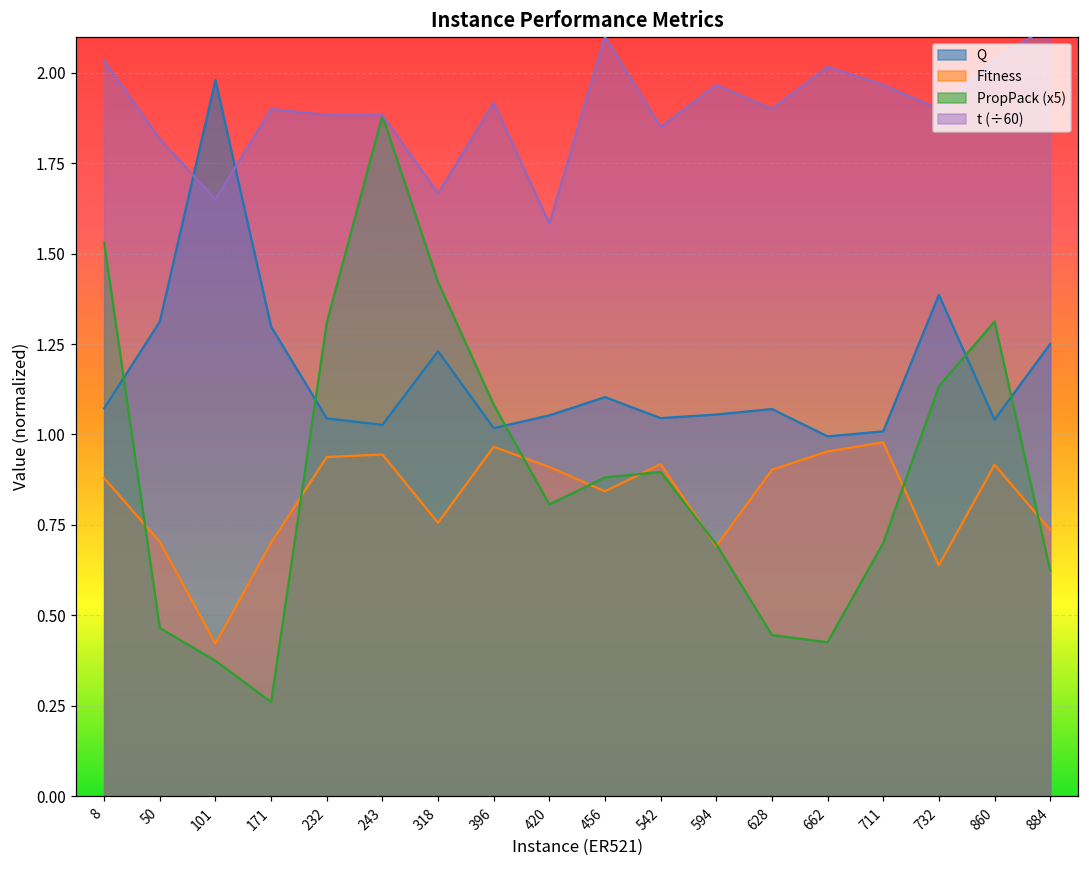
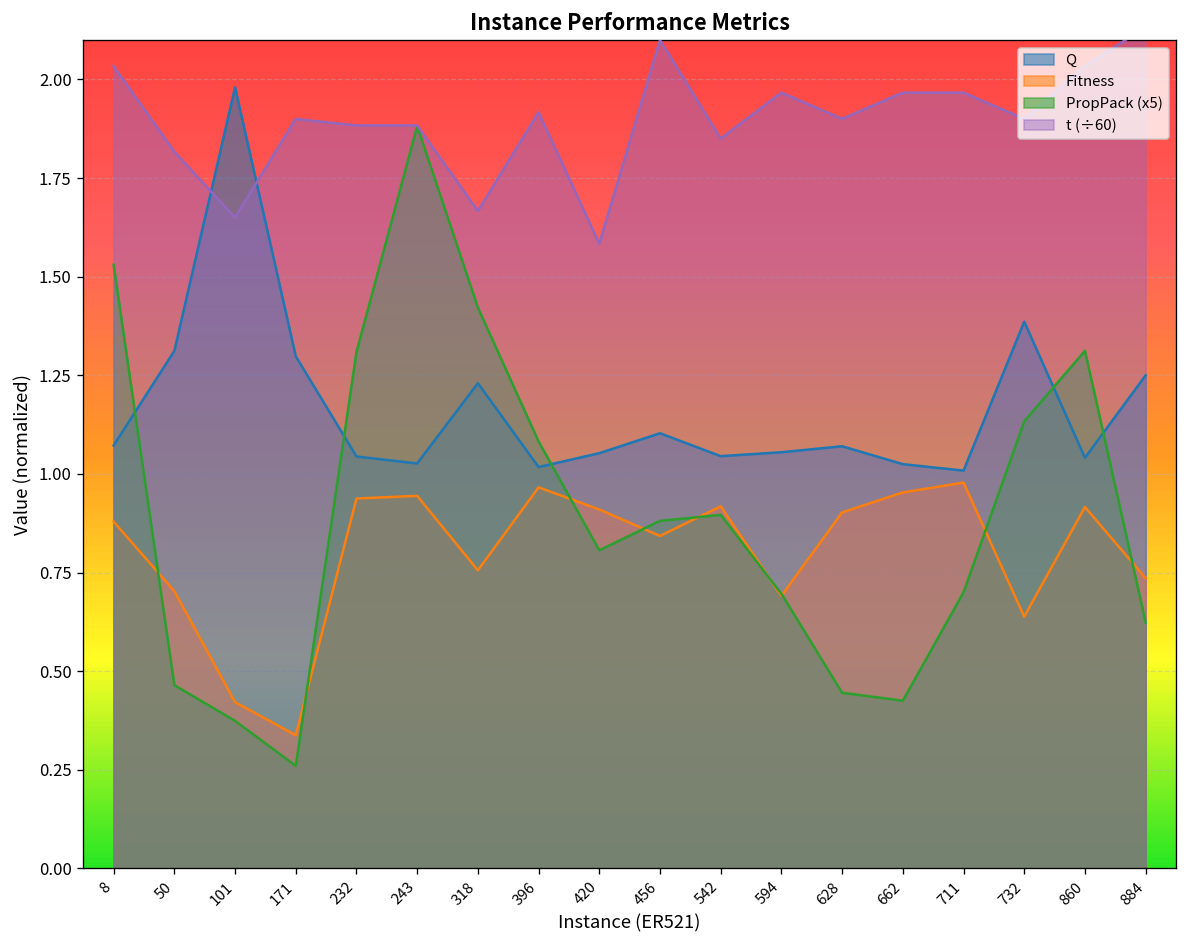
  {
    "Q": {
      "8": 1.07,
      "50": 1.31,
      "101": 1.98,
      "171": 1.30,
      "232": 1.04,
      "243": 1.03,
      "318": 1.23,
      "396": 1.02,
      "420": 1.05,
      "456": 1.10,
      "542": 1.05,
      "594": 1.05,
      "628": 1.07,
-     "662": 0.99,
+     "662": 1.02,
      "711": 1.01,
      "732": 1.39,
      "860": 1.04,
      "884": 1.25
    },
    "Fitness": {
      "8": 0.88,
      "50": 0.70,
      "101": 0.42,
-     "171": 0.70,
+     "171": 0.34,
      "232": 0.94,
      "243": 0.94,
      "318": 0.76,
      "396": 0.97,
      "420": 0.91,
      "456": 0.84,
      "542": 0.92,
      "628": 0.90,
      "662": 0.95,
      "711": 0.98,
      "732": 0.64,
      "860": 0.92,
      "884": 0.74
    },
    "PropPack (x5)": {
      "8": 1.53,
      "50": 0.46,
      "101": 0.37,
      "171": 0.26,
      "232": 1.31,
      "318": 1.42,
      "396": 1.08,
      "420": 0.81,
      "456": 0.88,
      "542": 0.90,
      "628": 0.45,
      "662": 0.43,
      "711": 0.70,
      "732": 1.13,
      "860": 1.31,
      "884": 0.62
    },
    "t (÷60)": {
      "8": 2.03,
      "50": 1.82,
      "101": 1.65,
      "171": 1.90,
      "232": 1.88,
      "318": 1.67,
      "396": 1.92,
      "420": 1.58,
      "456": 2.10,
      "542": 1.85,
      "594": 1.97,
      "628": 1.90,
-     "662": 2.02,
+     "662": 1.97,
      "711": 1.97
    }
  }
